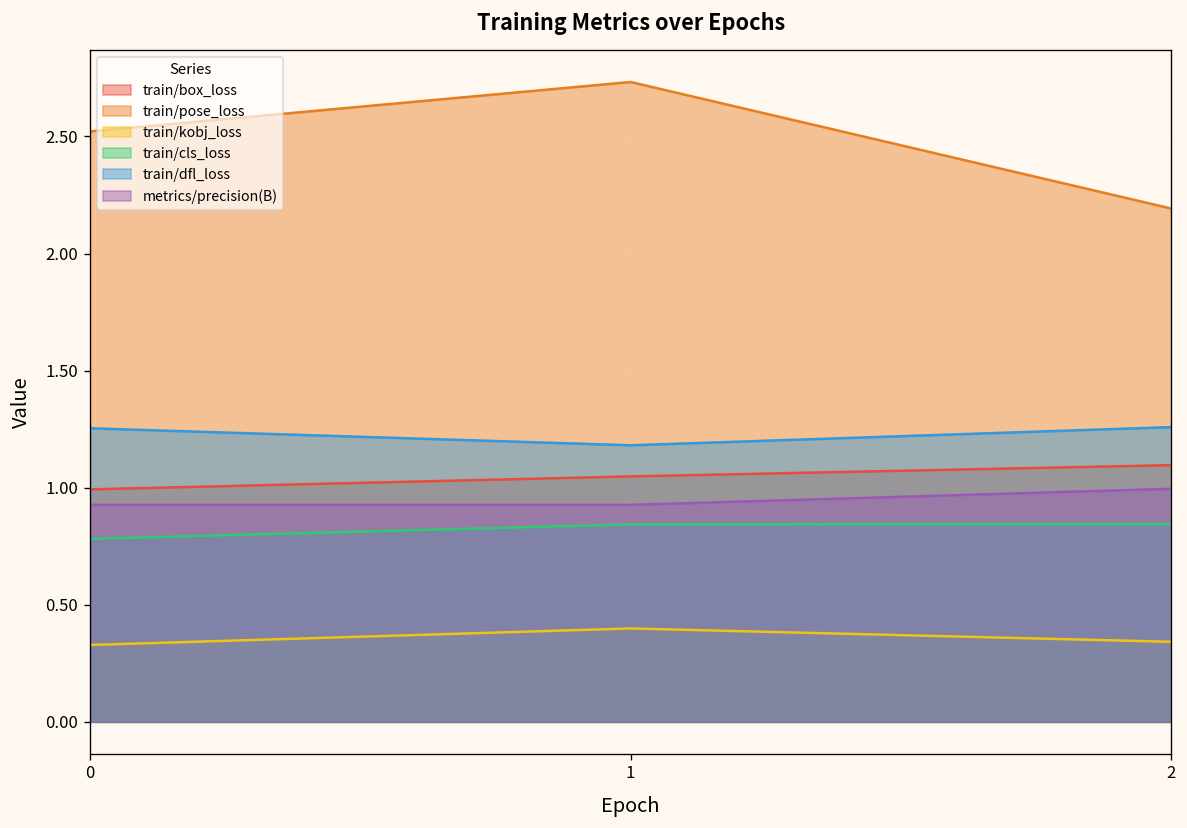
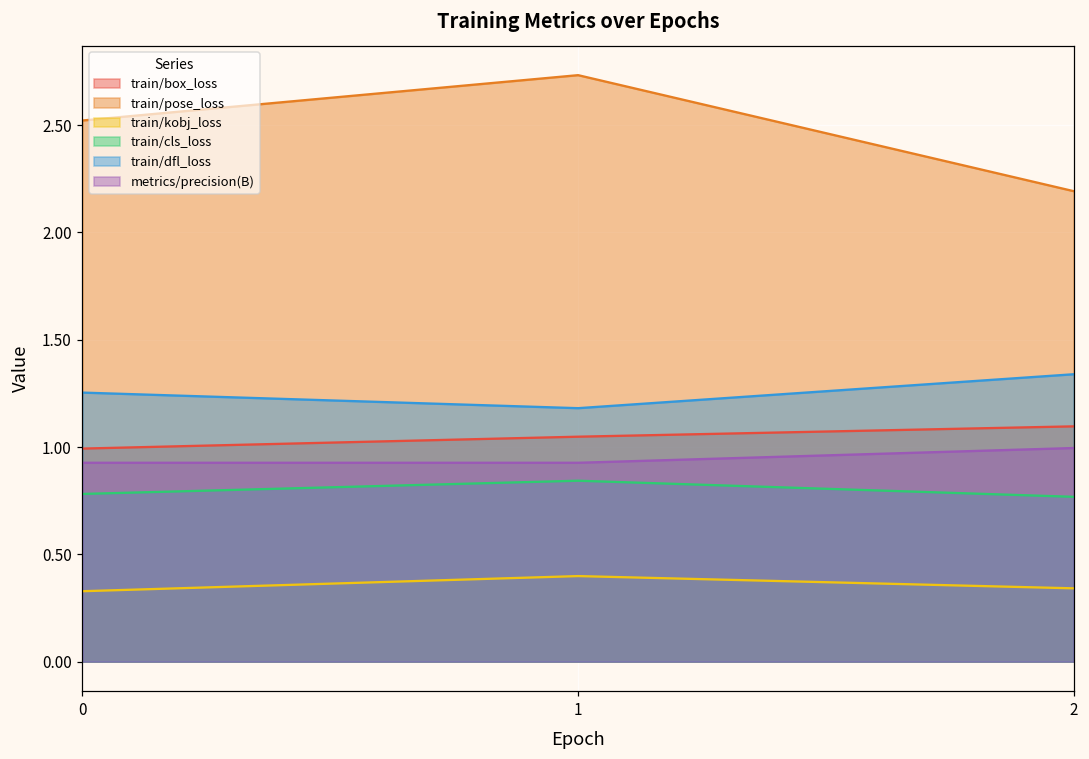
  {
    "train/cls_loss": {
      "0": 0.78,
      "1": 0.84,
-     "2": 0.84
+     "2": 0.77
    },
    "train/dfl_loss": {
      "0": 1.25,
      "1": 1.18,
-     "2": 1.26
+     "2": 1.34
    },
    "metrics/precision(B)": {
      "0": 0.93,
      "1": 0.93,
      "2": 1.00
    }
  }
